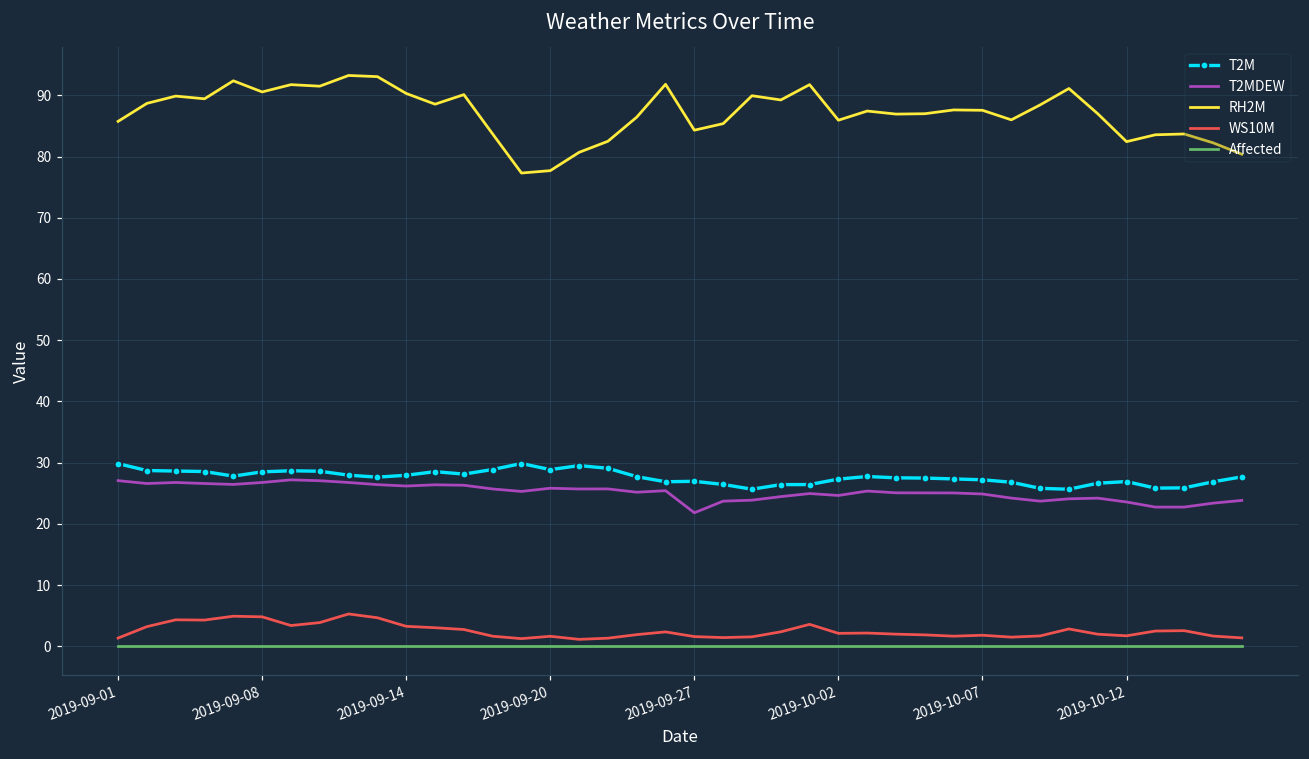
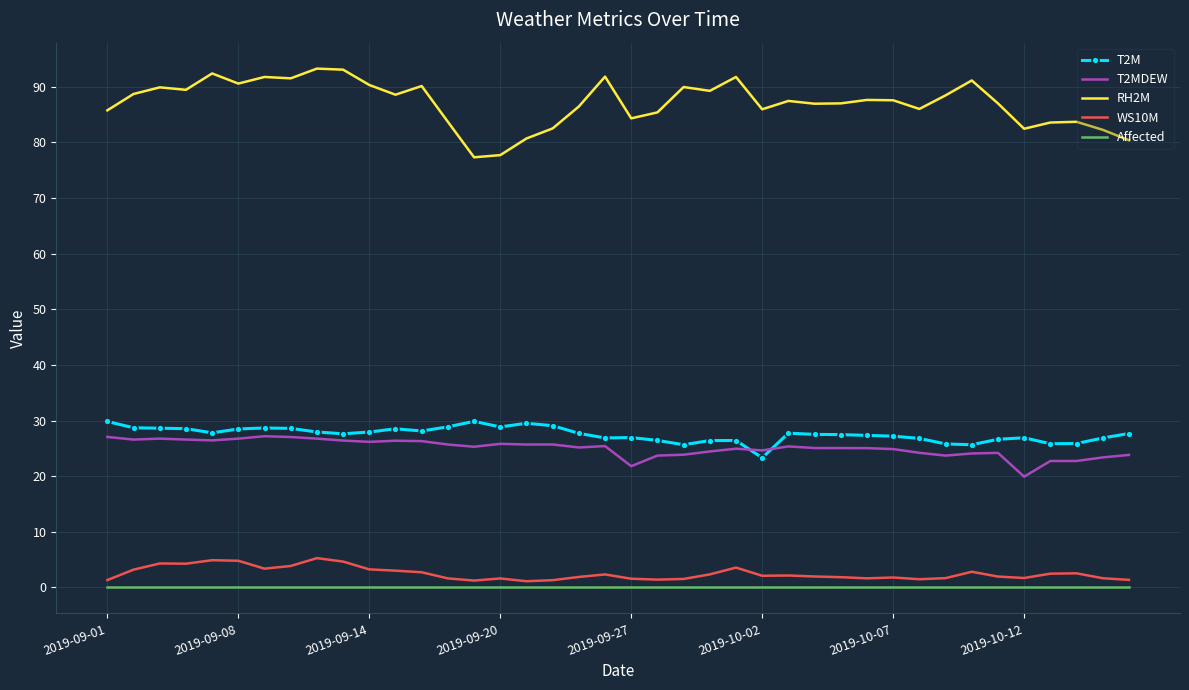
  {
    "T2M": {
      "2019-09-01": 30,
      "2019-09-08": 28,
      "2019-09-14": 28,
      "2019-09-20": 29,
      "2019-09-27": 27,
-     "2019-10-02": 27,
+     "2019-10-02": 23,
      "2019-10-07": 27,
      "2019-10-12": 27
    },
    "T2MDEW": {
      "2019-09-01": 27,
      "2019-09-08": 27,
      "2019-09-14": 26,
      "2019-09-20": 26,
      "2019-09-27": 22,
      "2019-10-02": 25,
      "2019-10-07": 25,
-     "2019-10-12": 24
+     "2019-10-12": 20
    },
    "RH2M": {
      "2019-09-01": 86,
      "2019-09-08": 91,
      "2019-09-14": 90,
      "2019-09-20": 78,
      "2019-09-27": 84,
      "2019-10-02": 86,
      "2019-10-07": 88,
      "2019-10-12": 82
    },
    "WS10M": {
      "2019-09-01": 1,
      "2019-09-08": 5,
      "2019-09-14": 3,
      "2019-09-20": 2,
      "2019-09-27": 2,
      "2019-10-02": 2,
      "2019-10-07": 2,
      "2019-10-12": 2
    },
    "Affected": {
      "2019-09-01": 0,
      "2019-09-08": 0,
      "2019-09-14": 0,
      "2019-09-20": 0,
      "2019-09-27": 0,
      "2019-10-02": 0,
      "2019-10-07": 0,
      "2019-10-12": 0
    }
  }
